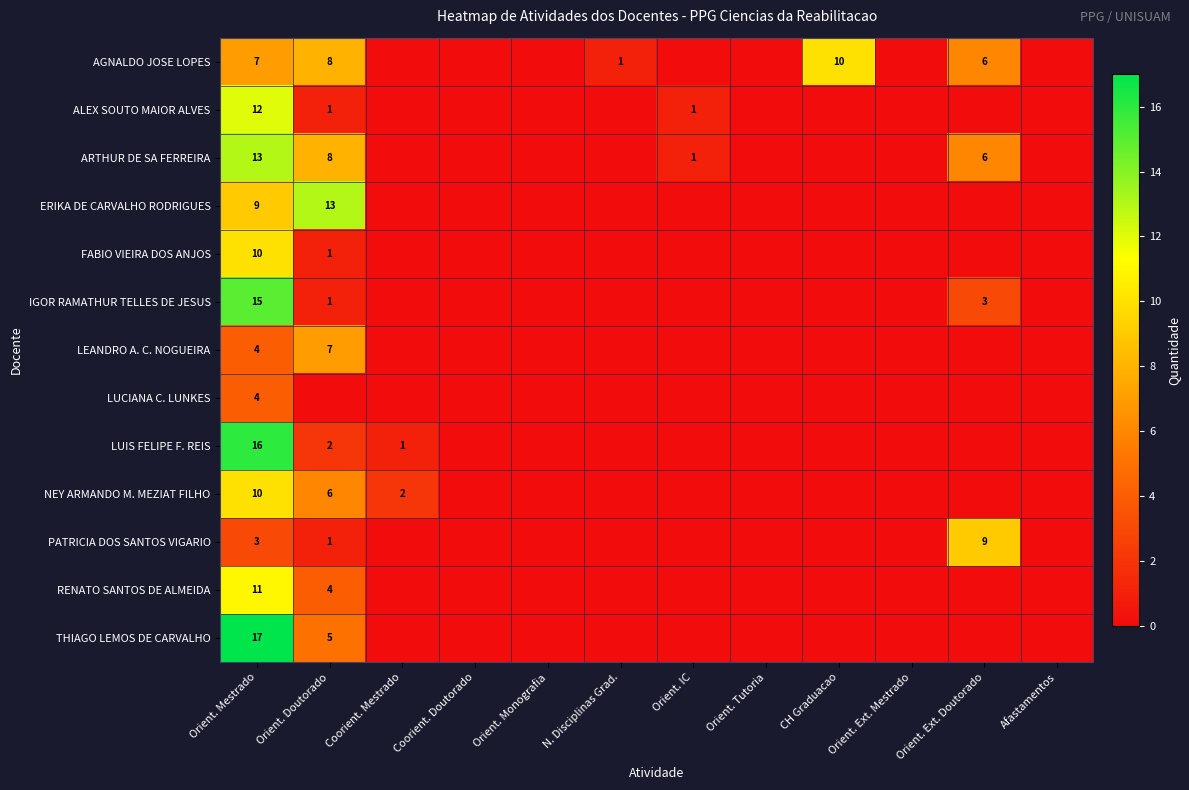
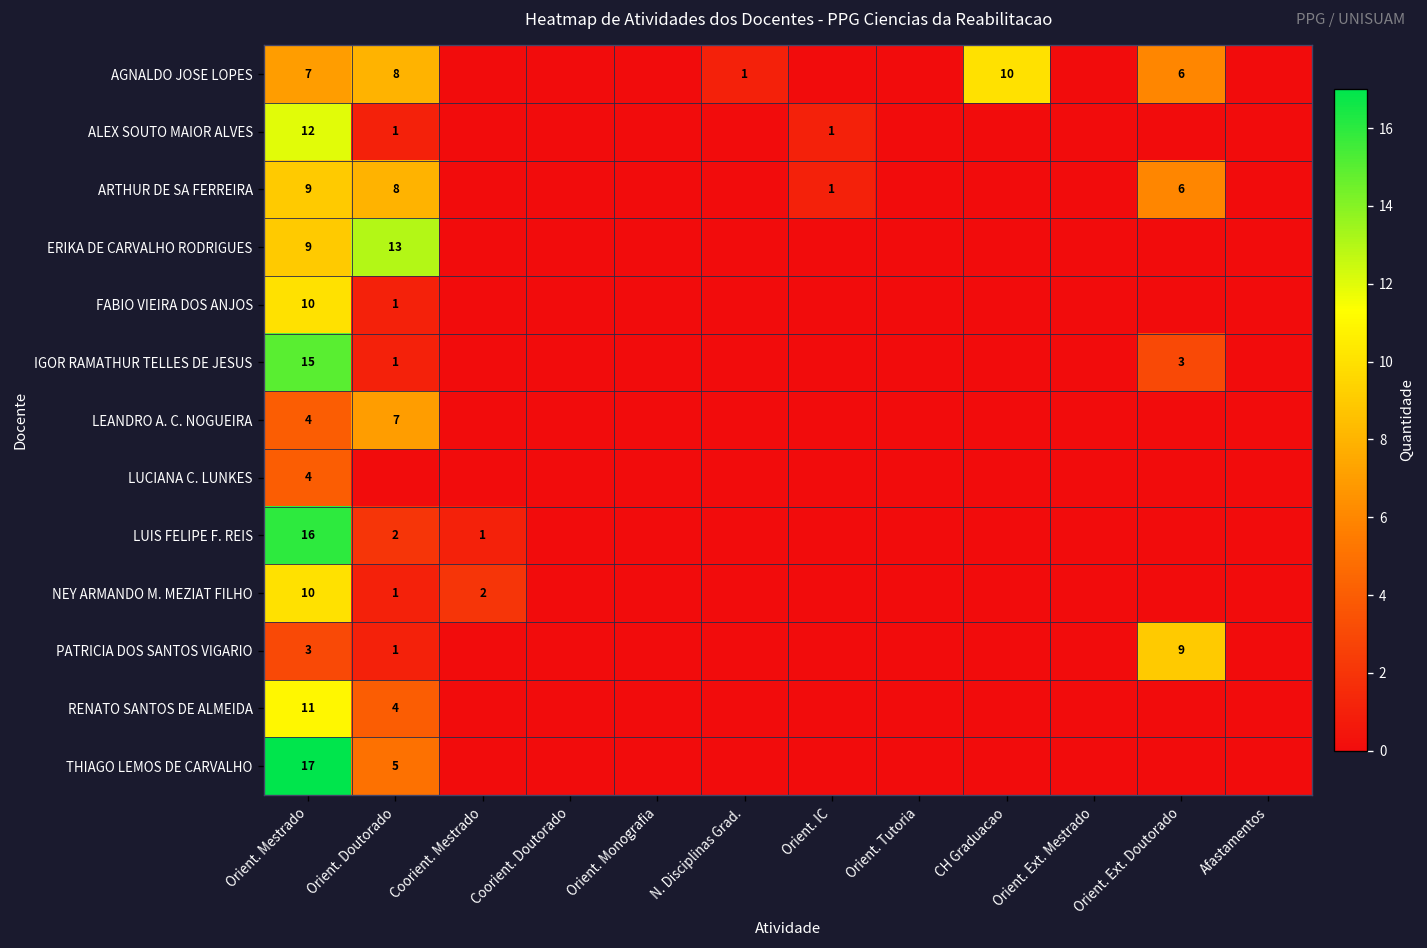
  {
    "AGNALDO JOSE LOPES": {
      "Orient. Mestrado": 7,
      "Orient. Doutorado": 8,
      "N. Disciplinas Grad.": 1,
      "CH Graduacao": 10,
      "Orient. Ext. Doutorado": 6
    },
    "ALEX SOUTO MAIOR ALVES": {
      "Orient. Mestrado": 12,
      "Orient. Doutorado": 1,
      "Orient. IC": 1
    },
    "ARTHUR DE SA FERREIRA": {
-     "Orient. Mestrado": 13,
+     "Orient. Mestrado": 9,
      "Orient. Doutorado": 8,
      "Orient. IC": 1,
      "Orient. Ext. Doutorado": 6
    },
    "ERIKA DE CARVALHO RODRIGUES": {
      "Orient. Mestrado": 9,
      "Orient. Doutorado": 13
    },
    "FABIO VIEIRA DOS ANJOS": {
      "Orient. Mestrado": 10,
      "Orient. Doutorado": 1
    },
    "IGOR RAMATHUR TELLES DE JESUS": {
      "Orient. Mestrado": 15,
      "Orient. Doutorado": 1,
      "Orient. Ext. Doutorado": 3
    },
    "LEANDRO A. C. NOGUEIRA": {
      "Orient. Mestrado": 4,
      "Orient. Doutorado": 7
    },
    "LUCIANA C. LUNKES": {
      "Orient. Mestrado": 4
    },
    "LUIS FELIPE F. REIS": {
      "Orient. Mestrado": 16,
      "Orient. Doutorado": 2,
      "Coorient. Mestrado": 1
    },
    "NEY ARMANDO M. MEZIAT FILHO": {
      "Orient. Mestrado": 10,
-     "Orient. Doutorado": 6,
+     "Orient. Doutorado": 1,
      "Coorient. Mestrado": 2
    },
    "PATRICIA DOS SANTOS VIGARIO": {
      "Orient. Mestrado": 3,
      "Orient. Doutorado": 1,
      "Orient. Ext. Doutorado": 9
    },
    "RENATO SANTOS DE ALMEIDA": {
      "Orient. Mestrado": 11,
      "Orient. Doutorado": 4
    },
    "THIAGO LEMOS DE CARVALHO": {
      "Orient. Mestrado": 17,
      "Orient. Doutorado": 5
    }
  }
